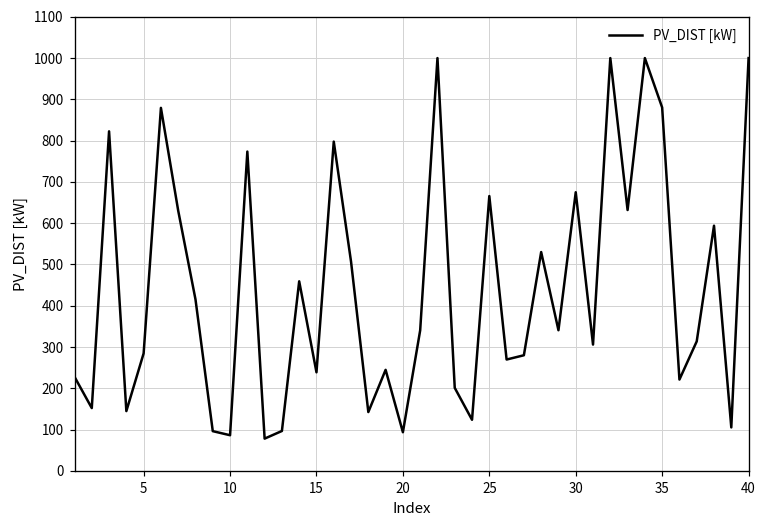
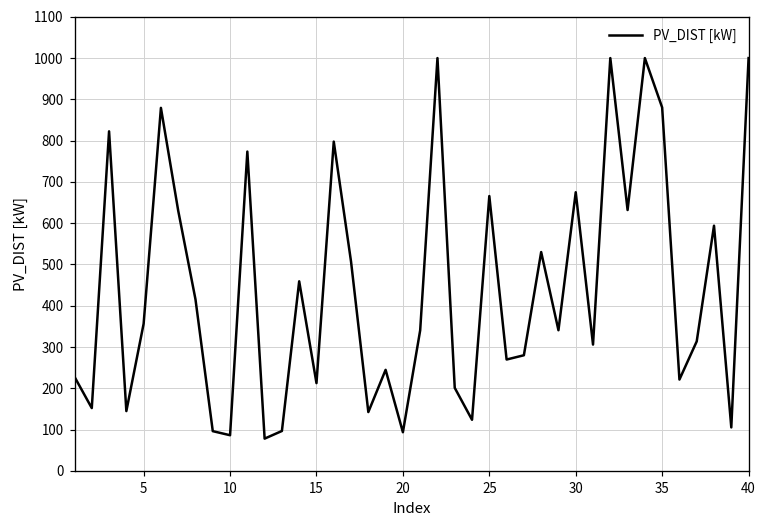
  {
-   "5": 280,
+   "5": 360,
    "10": 90,
-   "15": 240,
+   "15": 210,
    "20": 90,
    "25": 670,
    "30": 680,
    "35": 880,
    "40": 1000
  }
